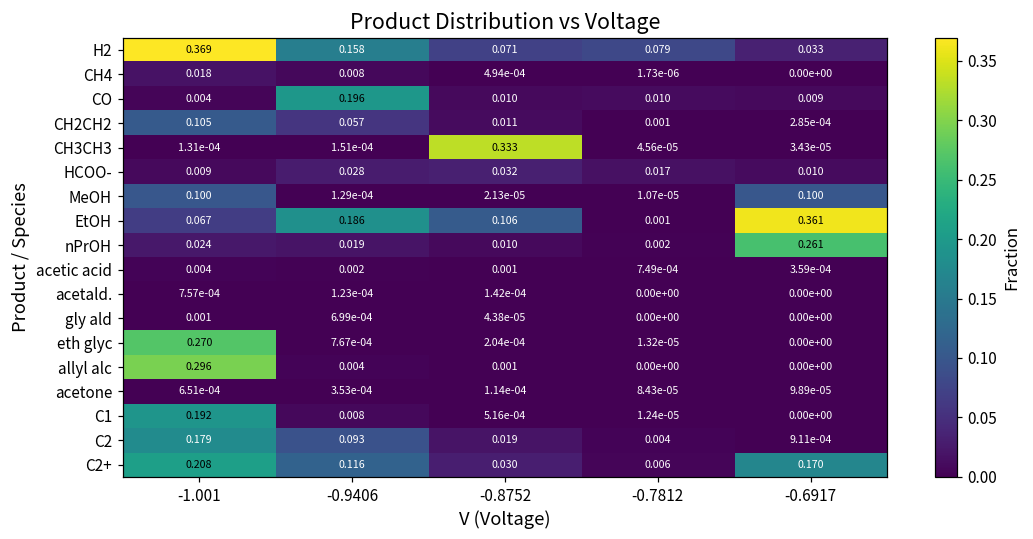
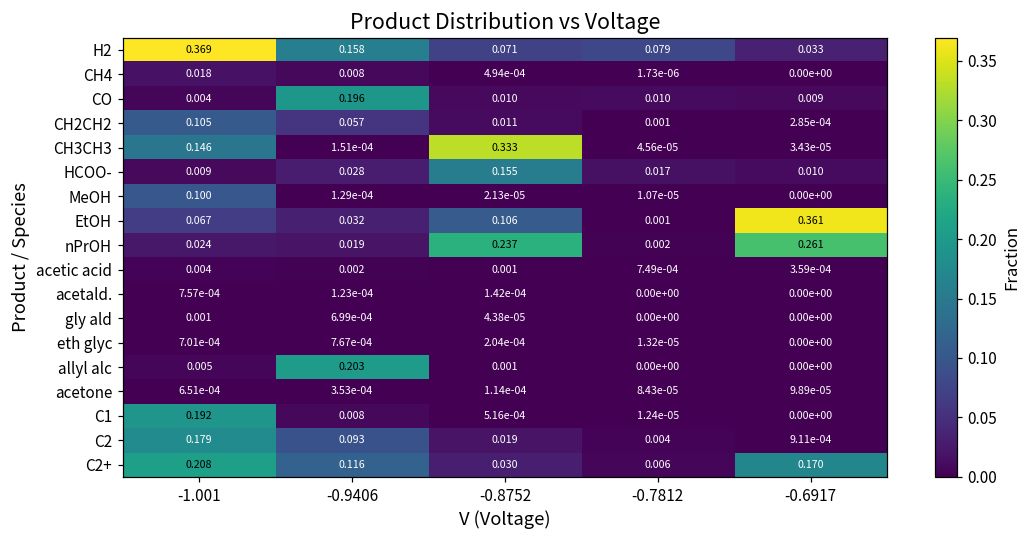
  {
    "H2": {
      "-1.001": "0.369",
      "-0.9406": "0.158",
      "-0.8752": "0.071",
      "-0.7812": "0.079",
      "-0.6917": "0.033"
    },
    "CH4": {
      "-1.001": "0.018",
      "-0.9406": "0.008",
      "-0.8752": "4.94e-04",
      "-0.7812": "1.73e-06",
      "-0.6917": "0.00e+00"
    },
    "CO": {
      "-1.001": "0.004",
      "-0.9406": "0.196",
      "-0.8752": "0.010",
      "-0.7812": "0.010",
      "-0.6917": "0.009"
    },
    "CH2CH2": {
      "-1.001": "0.105",
      "-0.9406": "0.057",
      "-0.8752": "0.011",
      "-0.7812": "0.001",
      "-0.6917": "2.85e-04"
    },
    "CH3CH3": {
-     "-1.001": "1.31e-04",
+     "-1.001": "0.146",
      "-0.9406": "1.51e-04",
      "-0.8752": "0.333",
      "-0.7812": "4.56e-05",
      "-0.6917": "3.43e-05"
    },
    "HCOO-": {
      "-1.001": "0.009",
      "-0.9406": "0.028",
-     "-0.8752": "0.032",
+     "-0.8752": "0.155",
      "-0.7812": "0.017",
      "-0.6917": "0.010"
    },
    "MeOH": {
      "-1.001": "0.100",
      "-0.9406": "1.29e-04",
      "-0.8752": "2.13e-05",
      "-0.7812": "1.07e-05",
-     "-0.6917": "0.100"
+     "-0.6917": "0.00e+00"
    },
    "EtOH": {
      "-1.001": "0.067",
-     "-0.9406": "0.186",
+     "-0.9406": "0.032",
      "-0.8752": "0.106",
      "-0.7812": "0.001",
      "-0.6917": "0.361"
    },
    "nPrOH": {
      "-1.001": "0.024",
      "-0.9406": "0.019",
-     "-0.8752": "0.010",
+     "-0.8752": "0.237",
      "-0.7812": "0.002",
      "-0.6917": "0.261"
    },
    "acetic acid": {
      "-1.001": "0.004",
      "-0.9406": "0.002",
      "-0.8752": "0.001",
      "-0.7812": "7.49e-04",
      "-0.6917": "3.59e-04"
    },
    "acetald.": {
      "-1.001": "7.57e-04",
      "-0.9406": "1.23e-04",
      "-0.8752": "1.42e-04",
      "-0.7812": "0.00e+00",
      "-0.6917": "0.00e+00"
    },
    "gly ald": {
      "-1.001": "0.001",
      "-0.9406": "6.99e-04",
      "-0.8752": "4.38e-05",
      "-0.7812": "0.00e+00",
      "-0.6917": "0.00e+00"
    },
    "eth glyc": {
-     "-1.001": "0.270",
+     "-1.001": "7.01e-04",
      "-0.9406": "7.67e-04",
      "-0.8752": "2.04e-04",
      "-0.7812": "1.32e-05",
      "-0.6917": "0.00e+00"
    },
    "allyl alc": {
-     "-1.001": "0.296",
-     "-0.9406": "0.004",
+     "-1.001": "0.005",
+     "-0.9406": "0.203",
      "-0.8752": "0.001",
      "-0.7812": "0.00e+00",
      "-0.6917": "0.00e+00"
    },
    "acetone": {
      "-1.001": "6.51e-04",
      "-0.9406": "3.53e-04",
      "-0.8752": "1.14e-04",
      "-0.7812": "8.43e-05",
      "-0.6917": "9.89e-05"
    },
    "C1": {
      "-1.001": "0.192",
      "-0.9406": "0.008",
      "-0.8752": "5.16e-04",
      "-0.7812": "1.24e-05",
      "-0.6917": "0.00e+00"
    },
    "C2": {
      "-1.001": "0.179",
      "-0.9406": "0.093",
      "-0.8752": "0.019",
      "-0.7812": "0.004",
      "-0.6917": "9.11e-04"
    },
    "C2+": {
      "-1.001": "0.208",
      "-0.9406": "0.116",
      "-0.8752": "0.030",
      "-0.7812": "0.006",
      "-0.6917": "0.170"
    }
  }
